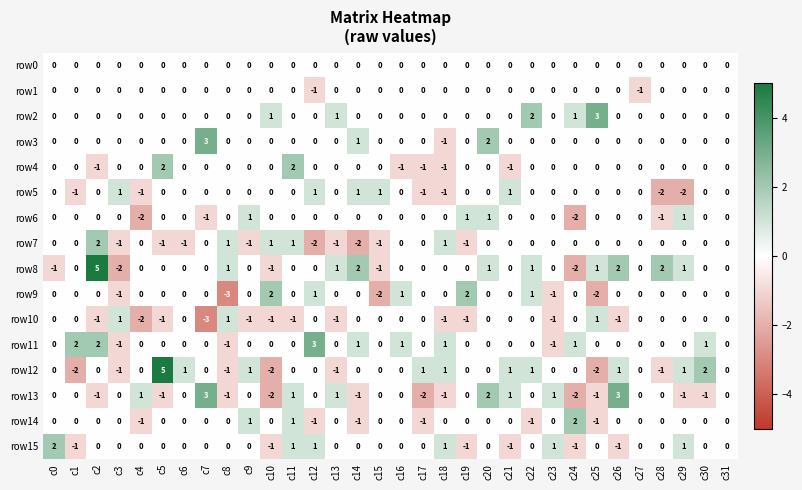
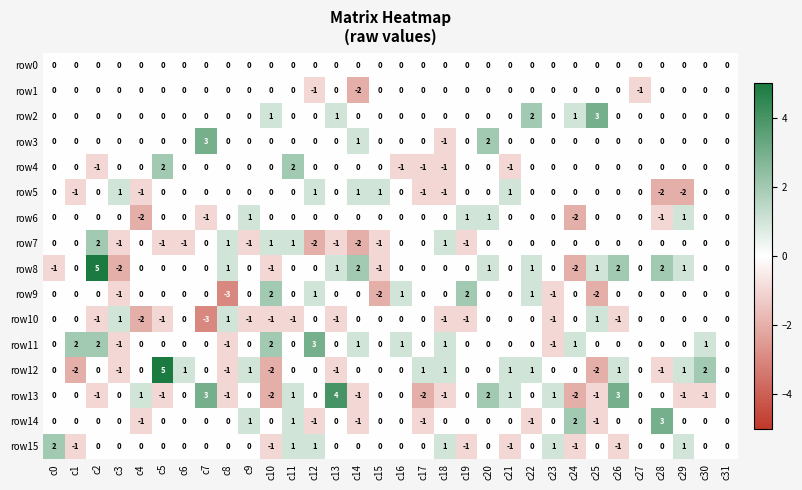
  {
    "row1": {
      "c0": 0,
      "c1": 0,
      "c2": 0,
      "c3": 0,
      "c4": 0,
      "c5": 0,
      "c6": 0,
      "c7": 0,
      "c8": 0,
      "c9": 0,
      "c10": 0,
      "c11": 0,
      "c12": -1,
      "c13": 0,
-     "c14": 0,
+     "c14": -2,
      "c15": 0,
      "c16": 0,
      "c17": 0,
      "c18": 0,
      "c19": 0,
      "c20": 0,
      "c21": 0,
      "c22": 0,
      "c23": 0,
      "c24": 0,
      "c25": 0,
      "c26": 0,
      "c27": -1,
      "c28": 0,
      "c29": 0,
      "c30": 0,
      "c31": 0
    },
    "row11": {
      "c0": 0,
      "c1": 2,
      "c2": 2,
      "c3": -1,
      "c4": 0,
      "c5": 0,
      "c6": 0,
      "c7": 0,
      "c8": -1,
      "c9": 0,
-     "c10": 0,
+     "c10": 2,
      "c11": 0,
      "c12": 3,
      "c13": 0,
      "c14": 1,
      "c15": 0,
      "c16": 1,
      "c17": 0,
      "c18": 1,
      "c19": 0,
      "c20": 0,
      "c21": 0,
      "c22": 0,
      "c23": -1,
      "c24": 1,
      "c25": 0,
      "c26": 0,
      "c27": 0,
      "c28": 0,
      "c29": 0,
      "c30": 1,
      "c31": 0
    },
    "row13": {
      "c0": 0,
      "c1": 0,
      "c2": -1,
      "c3": 0,
      "c4": 1,
      "c5": -1,
      "c6": 0,
      "c7": 3,
      "c8": -1,
      "c9": 0,
      "c10": -2,
      "c11": 1,
      "c12": 0,
-     "c13": 1,
+     "c13": 4,
      "c14": -1,
      "c15": 0,
      "c16": 0,
      "c17": -2,
      "c18": -1,
      "c19": 0,
      "c20": 2,
      "c21": 1,
      "c22": 0,
      "c23": 1,
      "c24": -2,
      "c25": -1,
      "c26": 3,
      "c27": 0,
      "c28": 0,
      "c29": -1,
      "c30": -1,
      "c31": 0
    },
    "row14": {
      "c0": 0,
      "c1": 0,
      "c2": 0,
      "c3": 0,
      "c4": -1,
      "c5": 0,
      "c6": 0,
      "c7": 0,
      "c8": 0,
      "c9": 1,
      "c10": 0,
      "c11": 1,
      "c12": -1,
      "c13": 0,
      "c14": -1,
      "c15": 0,
      "c16": 0,
      "c17": -1,
      "c18": 0,
      "c19": 0,
      "c20": 0,
      "c21": 0,
      "c22": -1,
      "c23": 0,
      "c24": 2,
      "c25": -1,
      "c26": 0,
      "c27": 0,
-     "c28": 0,
+     "c28": 3,
      "c29": 0,
      "c30": 0,
      "c31": 0
    }
  }
